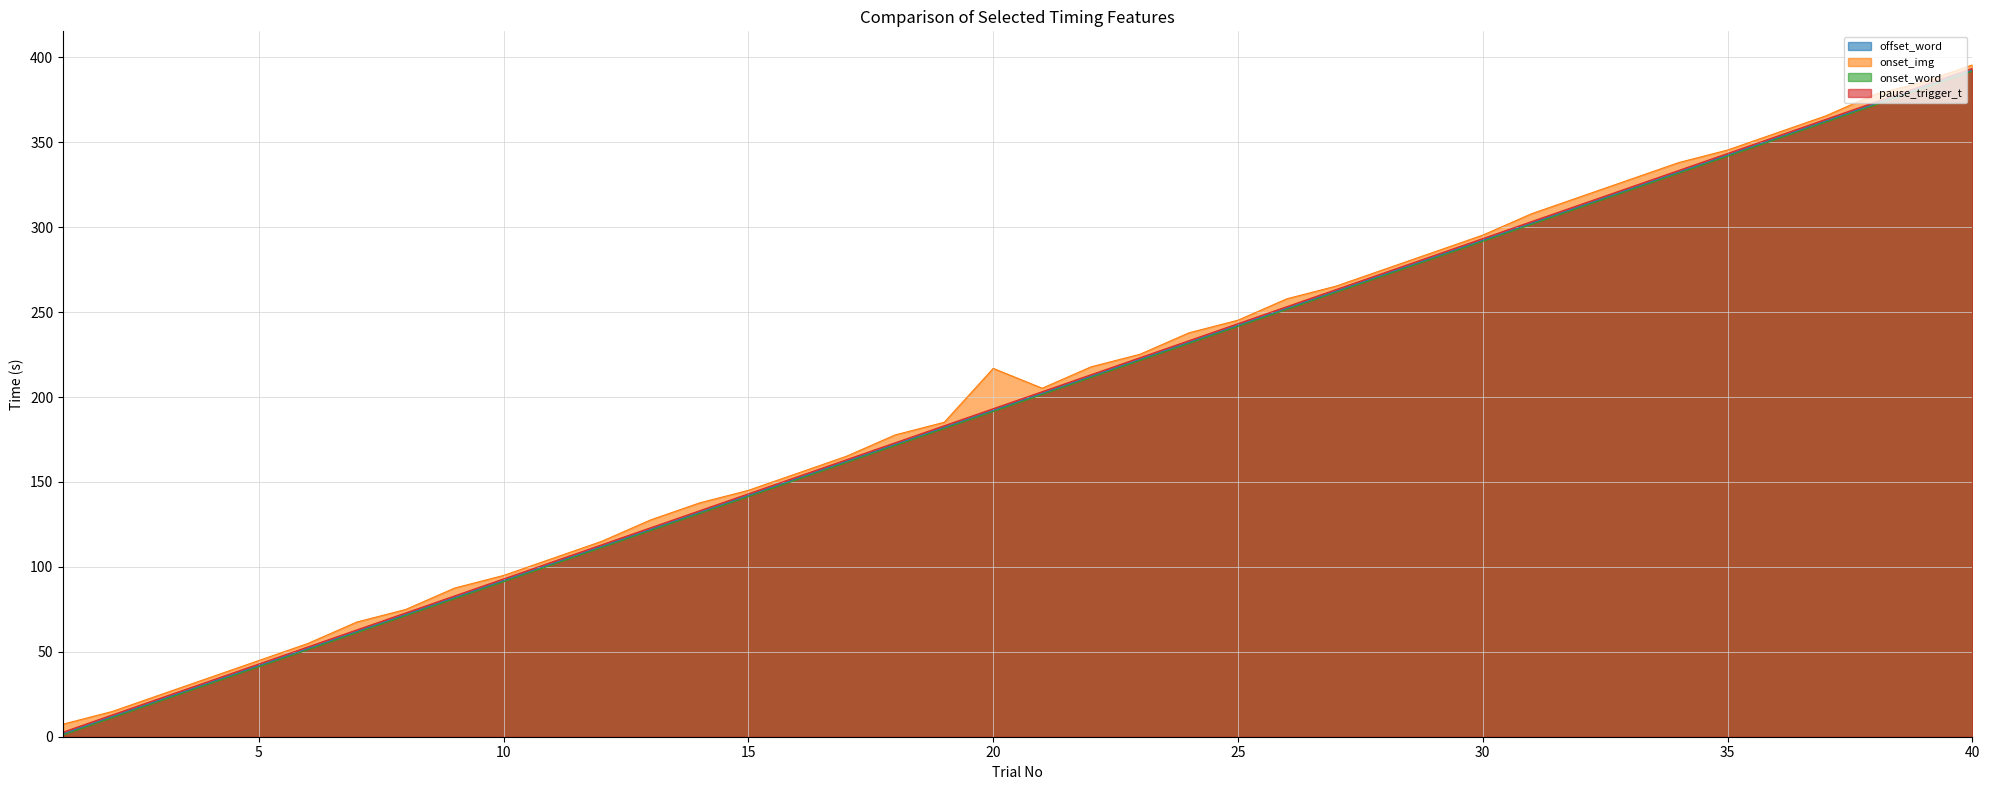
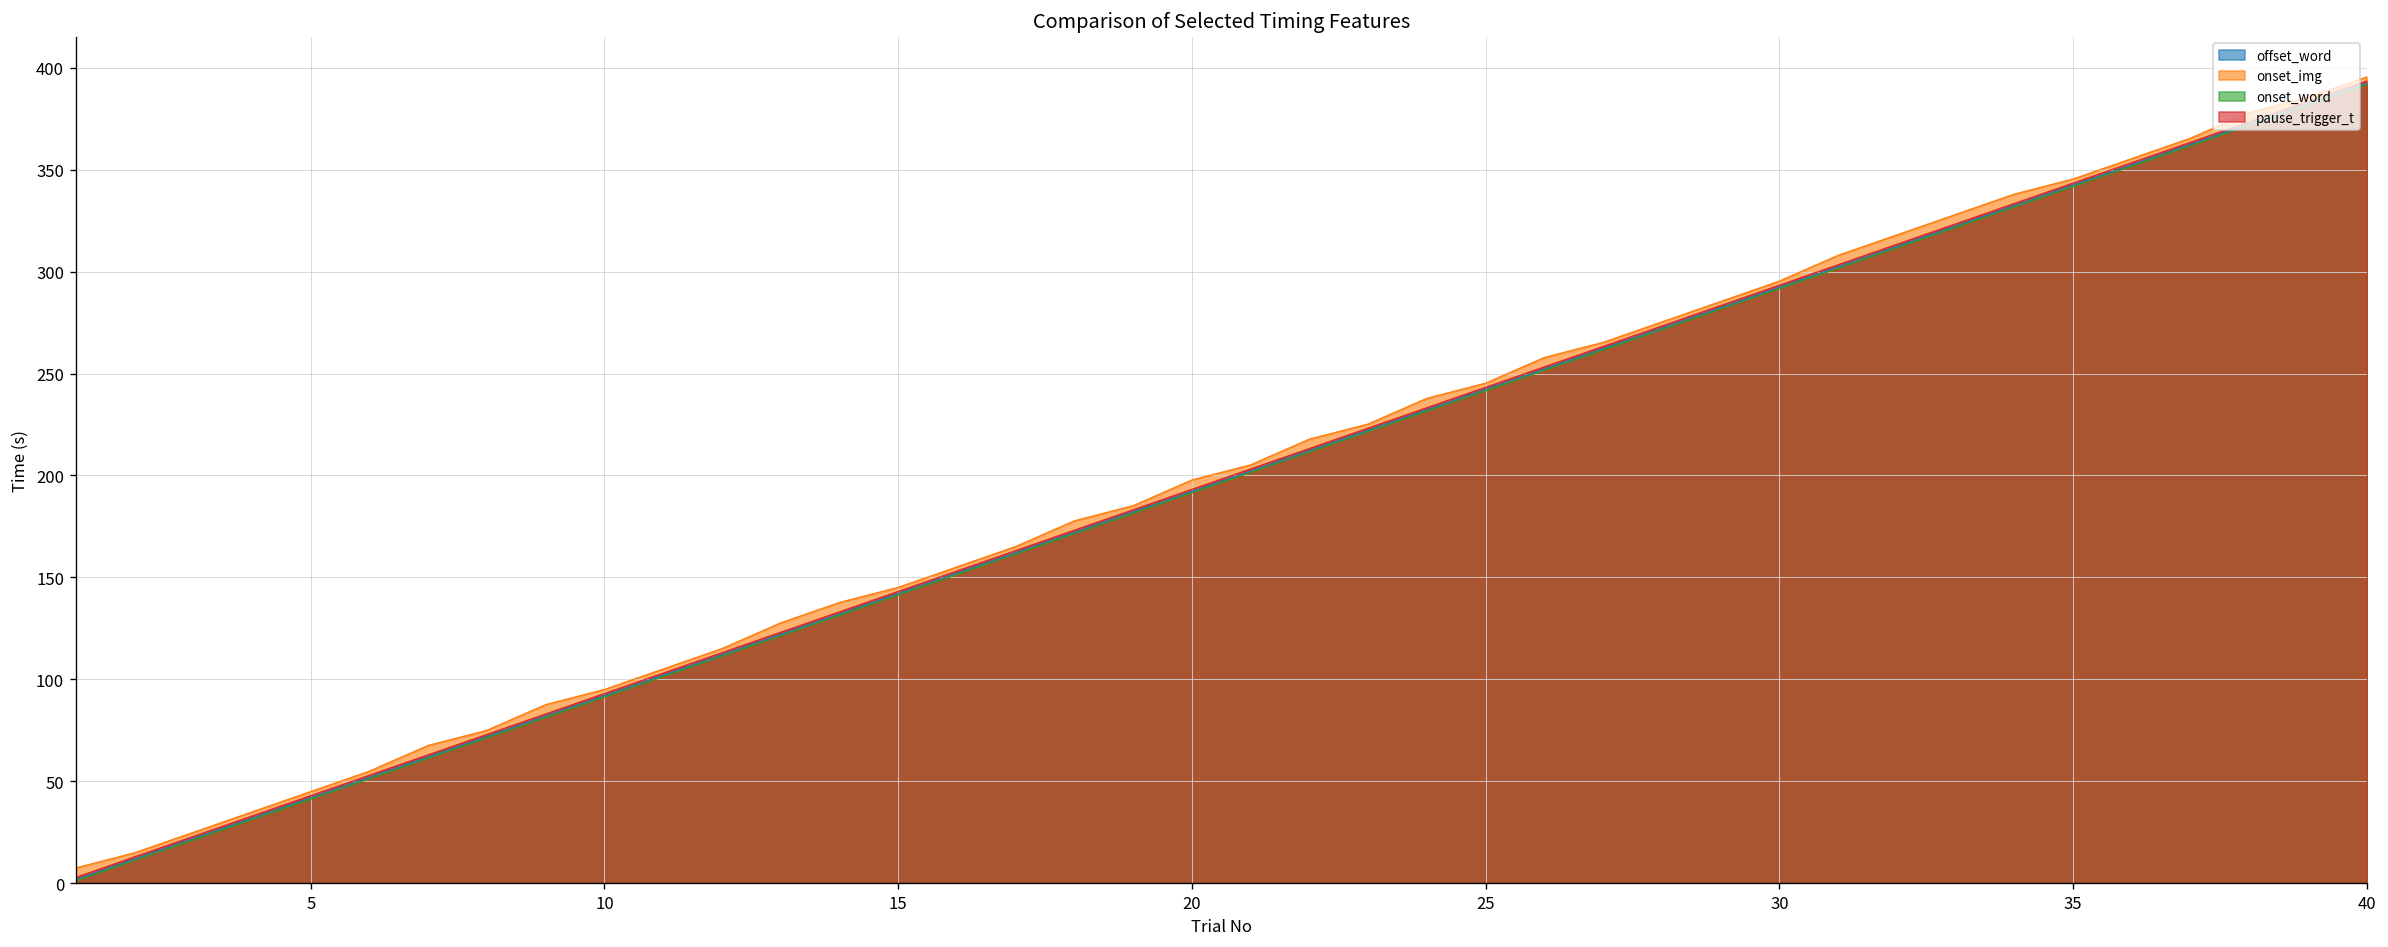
  {
    "onset_img": {
      "5": 45,
      "10": 95,
      "15": 145,
-     "20": 217,
+     "20": 198,
      "25": 245,
      "30": 295,
      "35": 345,
      "40": 396
    }
  }
